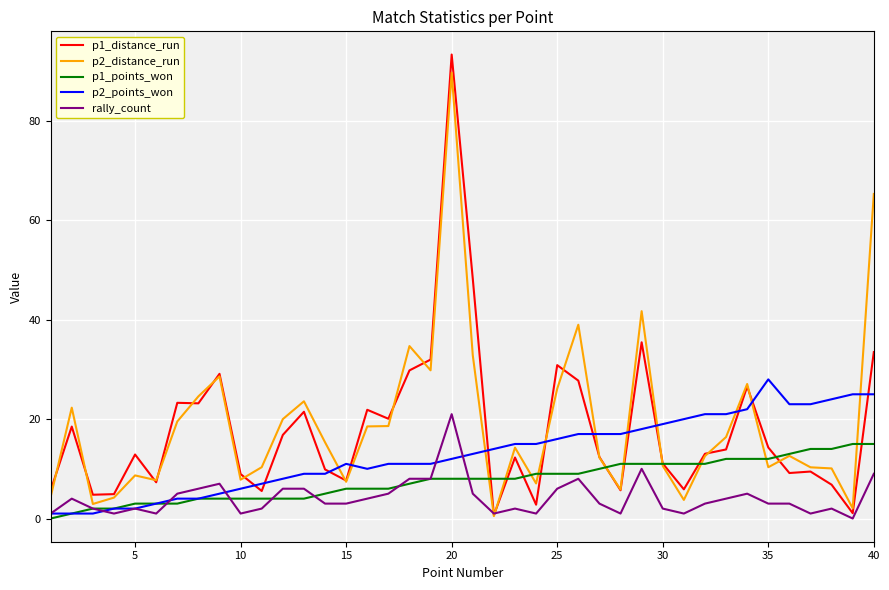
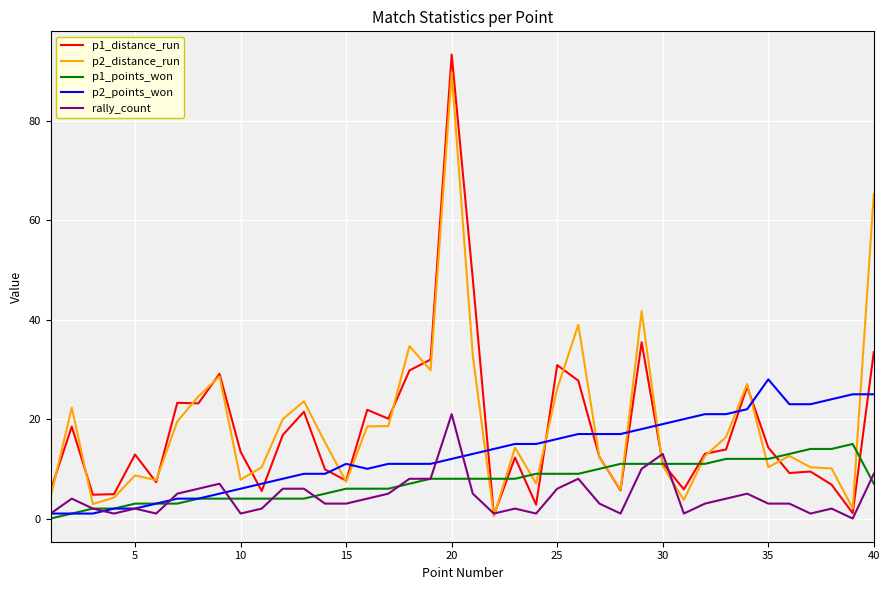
  {
    "p1_distance_run": {
      "5": 13,
-     "10": 9,
+     "10": 13,
      "20": 93,
      "25": 31,
      "35": 14,
      "40": 33
    },
    "p2_distance_run": {
      "5": 9,
      "10": 8,
      "20": 90,
      "25": 26,
      "35": 10,
      "40": 65
    },
    "p1_points_won": {
      "5": 3,
      "10": 4,
      "15": 6,
      "20": 8,
      "25": 9,
      "35": 12,
-     "40": 15
+     "40": 7
    },
    "p2_points_won": {
      "10": 6,
      "15": 11,
      "20": 12,
      "25": 16,
      "30": 19,
      "35": 28,
      "40": 25
    },
    "rally_count": {
      "10": 1,
      "15": 3,
      "20": 21,
      "25": 6,
-     "30": 2,
+     "30": 13,
      "35": 3,
      "40": 9
    }
  }
